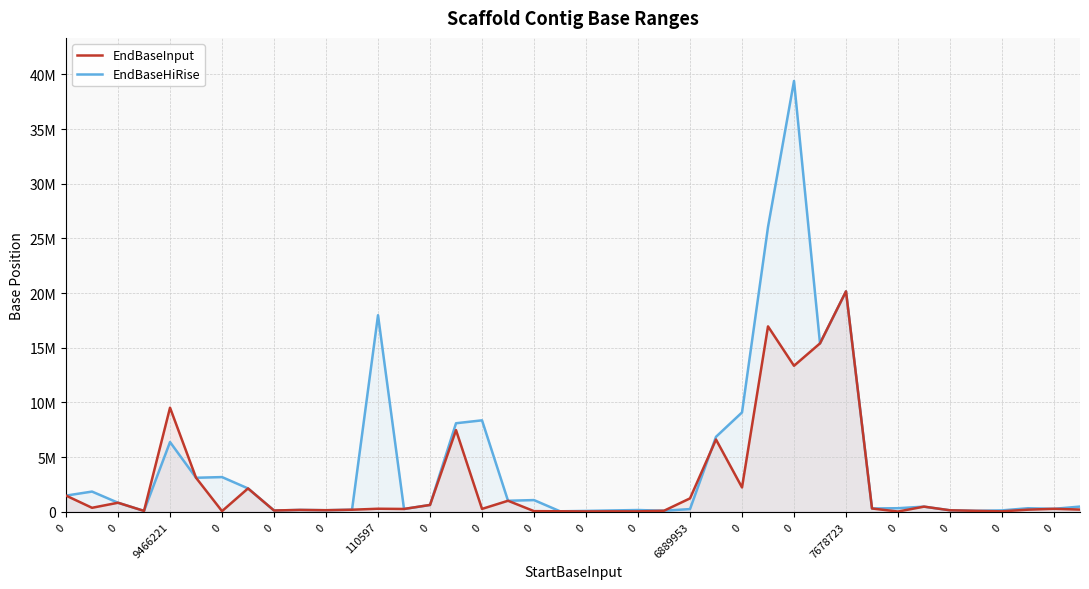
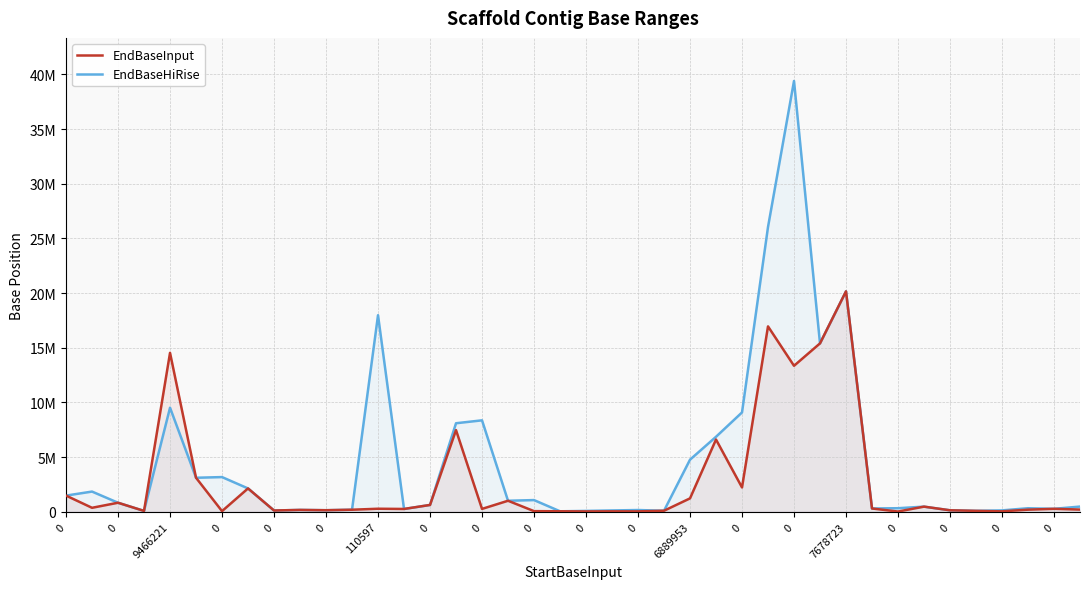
  {
    "EndBaseInput": {
-     "9466221": 9500000,
+     "9466221": 14500000,
      "110597": 300000,
      "6889953": 1200000
    },
    "EndBaseHiRise": {
-     "9466221": 6400000,
+     "9466221": 9500000,
      "110597": 18000000,
-     "6889953": 200000
+     "6889953": 4800000
    }
  }
